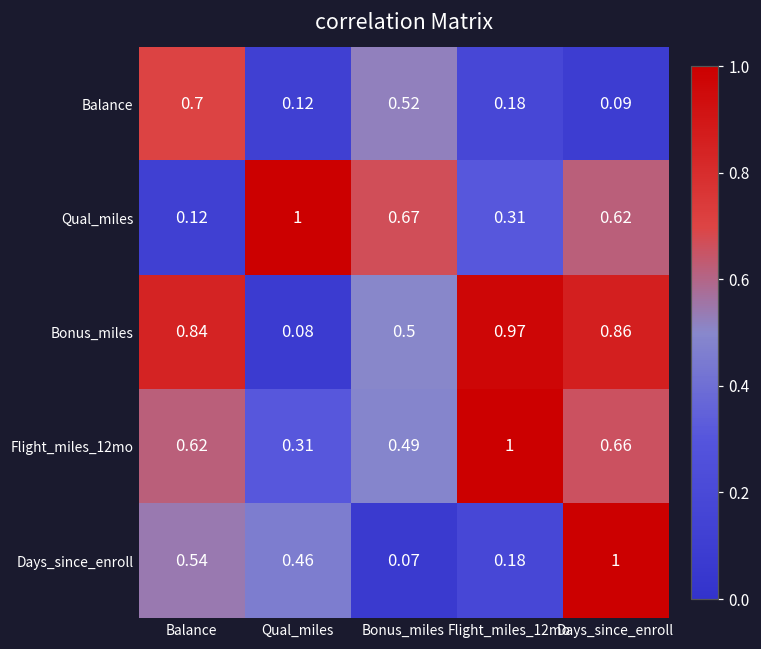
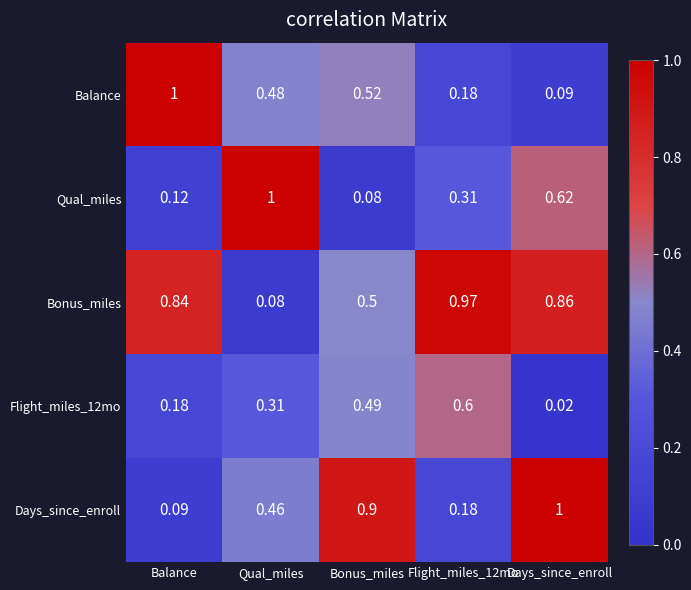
  {
    "Balance": {
-     "Balance": 0.7,
-     "Qual_miles": 0.12,
+     "Balance": 1,
+     "Qual_miles": 0.48,
      "Bonus_miles": 0.52,
      "Flight_miles_12mo": 0.18,
      "Days_since_enroll": 0.09
    },
    "Qual_miles": {
      "Balance": 0.12,
      "Qual_miles": 1,
-     "Bonus_miles": 0.67,
+     "Bonus_miles": 0.08,
      "Flight_miles_12mo": 0.31,
      "Days_since_enroll": 0.62
    },
    "Bonus_miles": {
      "Balance": 0.84,
      "Qual_miles": 0.08,
      "Bonus_miles": 0.5,
      "Flight_miles_12mo": 0.97,
      "Days_since_enroll": 0.86
    },
    "Flight_miles_12mo": {
-     "Balance": 0.62,
+     "Balance": 0.18,
      "Qual_miles": 0.31,
      "Bonus_miles": 0.49,
-     "Flight_miles_12mo": 1,
-     "Days_since_enroll": 0.66
+     "Flight_miles_12mo": 0.6,
+     "Days_since_enroll": 0.02
    },
    "Days_since_enroll": {
-     "Balance": 0.54,
+     "Balance": 0.09,
      "Qual_miles": 0.46,
-     "Bonus_miles": 0.07,
+     "Bonus_miles": 0.9,
      "Flight_miles_12mo": 0.18,
      "Days_since_enroll": 1
    }
  }
